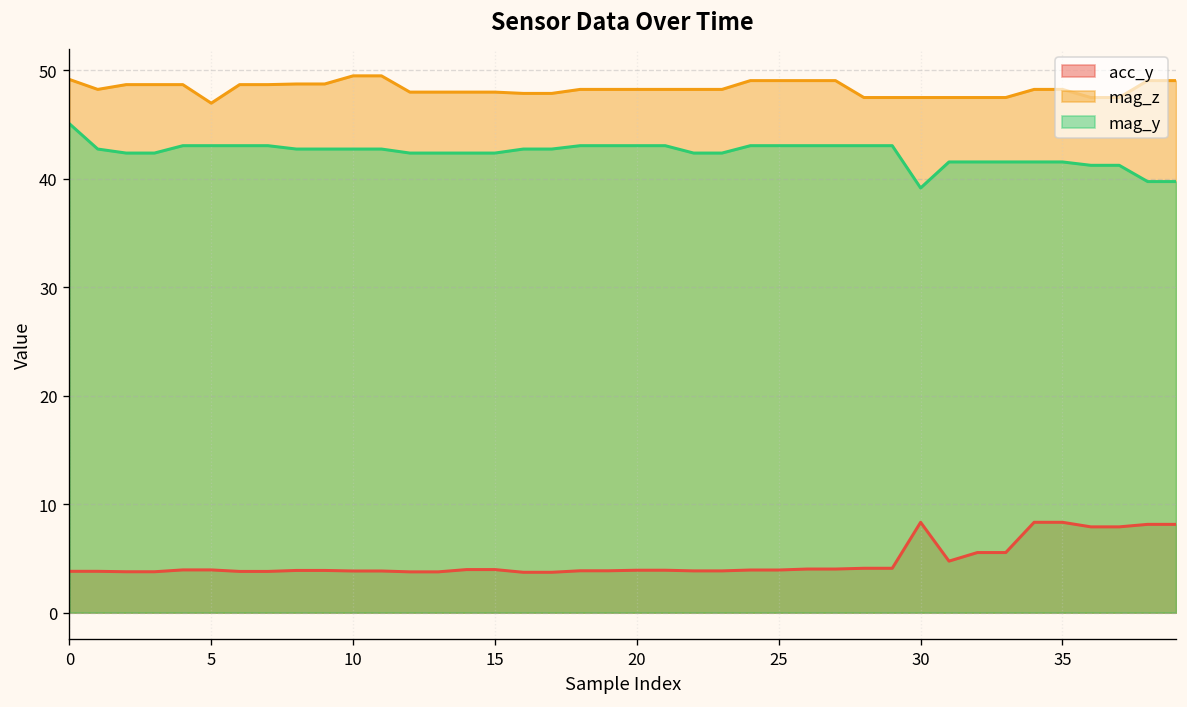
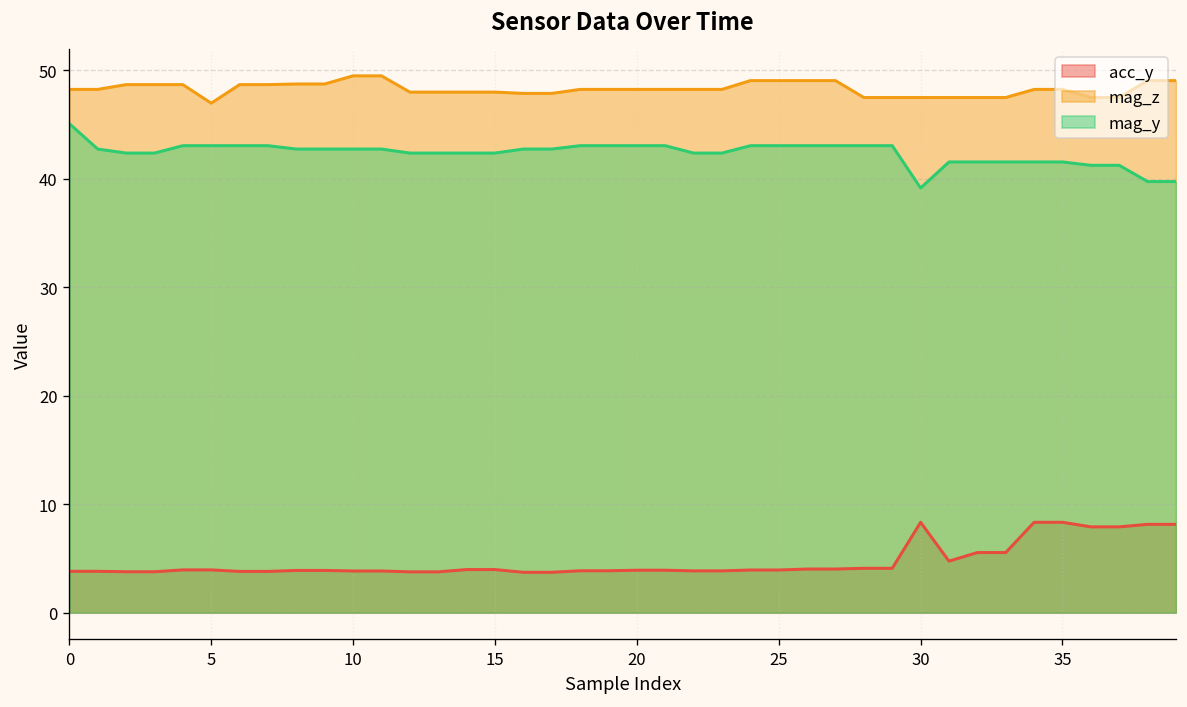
  {
    "acc_y": {
      "0": 4,
      "5": 4,
      "10": 4,
      "15": 4,
      "20": 4,
      "25": 4,
      "30": 8,
      "35": 8
    },
    "mag_z": {
-     "0": 49,
+     "0": 48,
      "5": 47,
      "10": 50,
      "15": 48,
      "20": 48,
      "25": 49,
      "30": 48
    },
    "mag_y": {
      "0": 45,
      "5": 43,
      "10": 43,
      "15": 42,
      "20": 43,
      "25": 43,
      "30": 39,
      "35": 42
    }
  }
